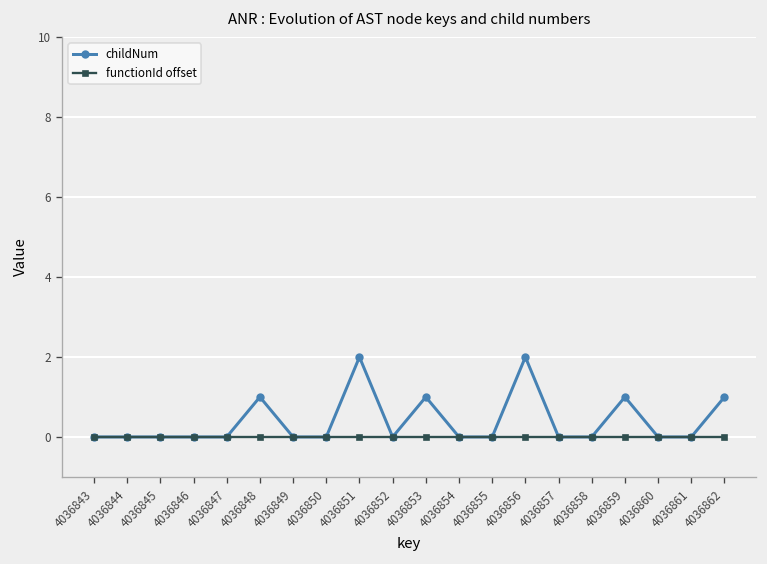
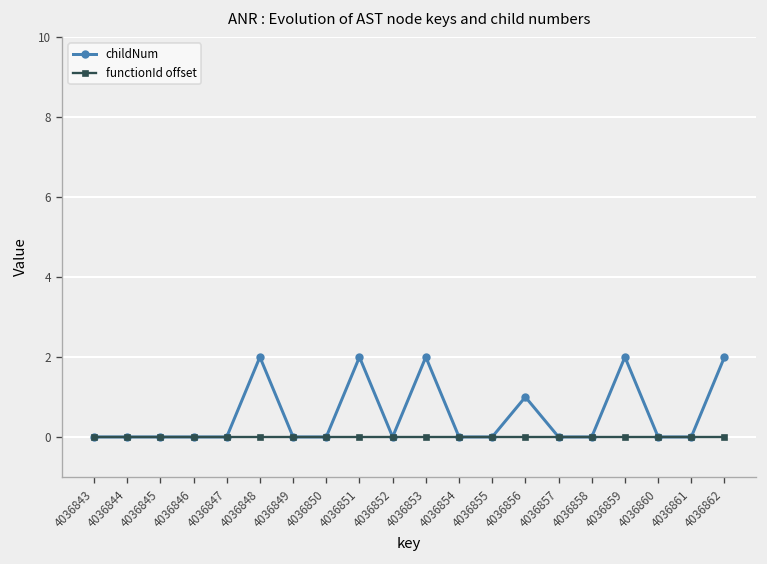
  {
    "childNum": {
-     "4036848": 1,
+     "4036848": 2,
      "4036851": 2,
-     "4036853": 1,
-     "4036856": 2,
-     "4036859": 1,
-     "4036862": 1
+     "4036853": 2,
+     "4036856": 1,
+     "4036859": 2,
+     "4036862": 2
    },
    "functionId offset": {
      "4036848": 0,
      "4036851": 0,
      "4036853": 0,
      "4036856": 0,
      "4036859": 0,
      "4036862": 0
    }
  }
